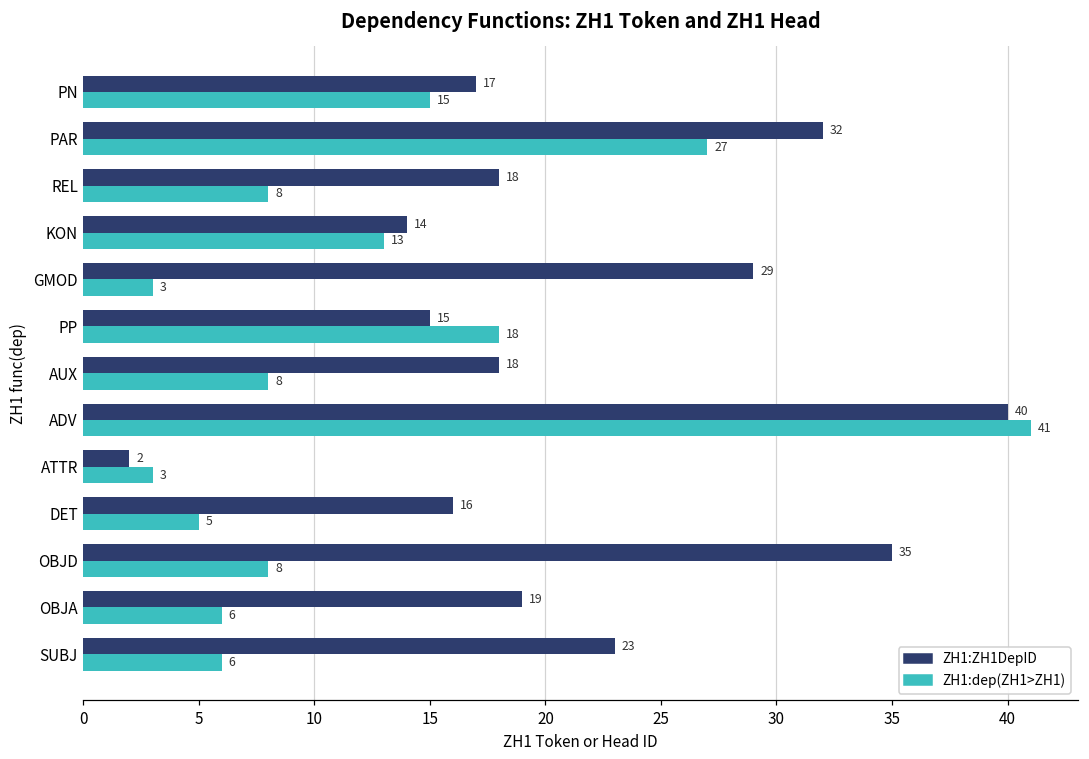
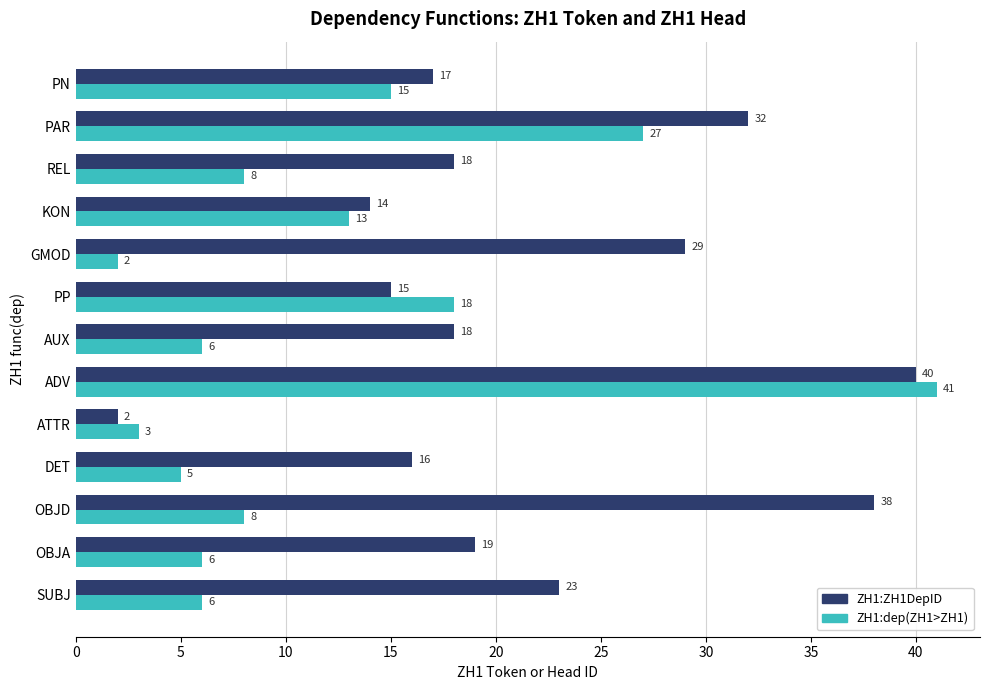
  {
    "ZH1:ZH1DepID": {
      "PN": 17,
      "PAR": 32,
      "REL": 18,
      "KON": 14,
      "GMOD": 29,
      "PP": 15,
      "AUX": 18,
      "ADV": 40,
      "ATTR": 2,
      "DET": 16,
-     "OBJD": 35,
+     "OBJD": 38,
      "OBJA": 19,
      "SUBJ": 23
    },
    "ZH1:dep(ZH1>ZH1)": {
      "PN": 15,
      "PAR": 27,
      "REL": 8,
      "KON": 13,
-     "GMOD": 3,
+     "GMOD": 2,
      "PP": 18,
-     "AUX": 8,
+     "AUX": 6,
      "ADV": 41,
      "ATTR": 3,
      "DET": 5,
      "OBJD": 8,
      "OBJA": 6,
      "SUBJ": 6
    }
  }
